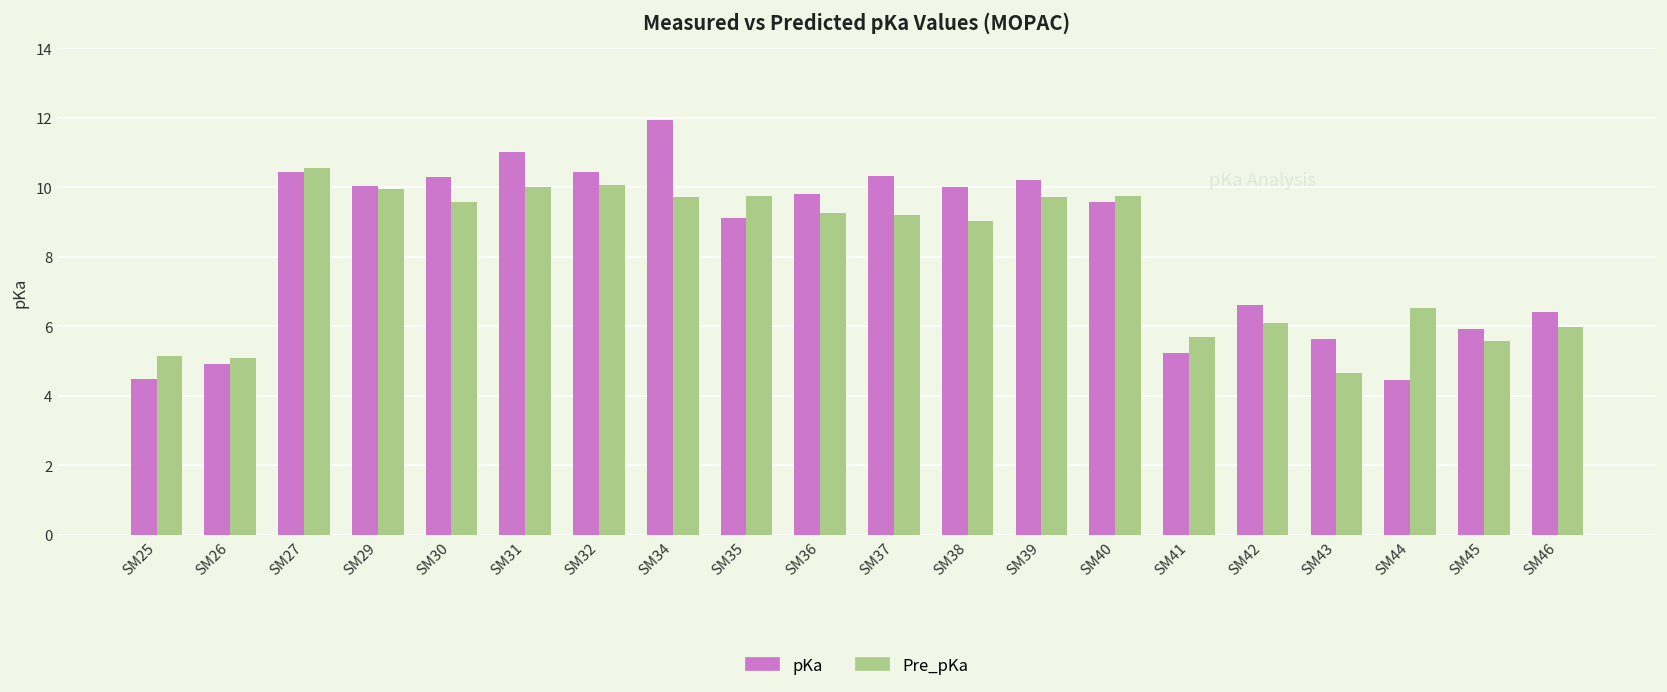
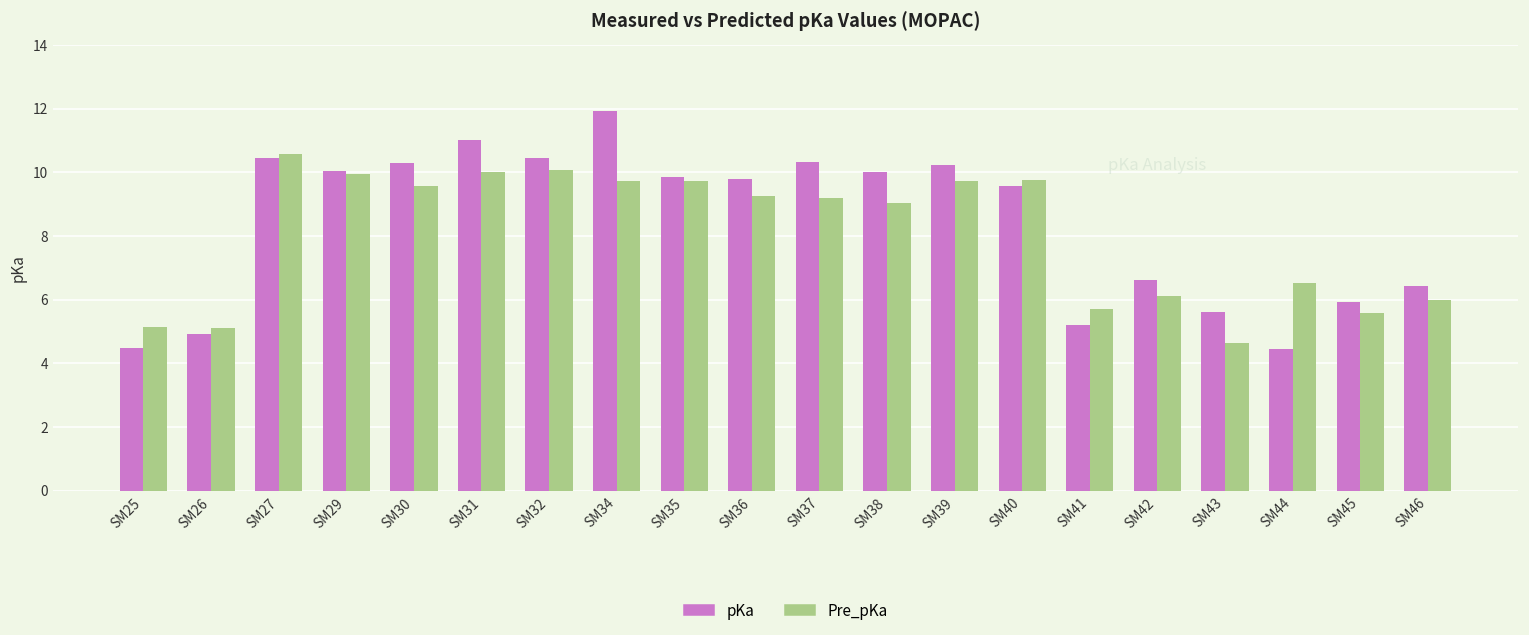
  {
    "pKa": {
      "SM25": 4.5,
      "SM26": 4.9,
      "SM27": 10.5,
      "SM29": 10.1,
      "SM30": 10.3,
      "SM31": 11.0,
      "SM32": 10.5,
      "SM34": 11.9,
-     "SM35": 9.1,
+     "SM35": 9.9,
      "SM36": 9.8,
      "SM37": 10.3,
      "SM38": 10.0,
      "SM39": 10.2,
      "SM40": 9.6,
      "SM41": 5.2,
      "SM42": 6.6,
      "SM43": 5.6,
      "SM44": 4.4,
      "SM45": 5.9,
      "SM46": 6.4
    },
    "Pre_pKa": {
      "SM25": 5.1,
      "SM26": 5.1,
      "SM27": 10.6,
      "SM29": 9.9,
      "SM30": 9.6,
      "SM31": 10.0,
      "SM32": 10.1,
      "SM34": 9.7,
      "SM35": 9.7,
      "SM36": 9.3,
      "SM37": 9.2,
      "SM38": 9.0,
      "SM39": 9.7,
      "SM40": 9.8,
      "SM41": 5.7,
      "SM42": 6.1,
      "SM43": 4.6,
      "SM44": 6.5,
      "SM45": 5.6,
      "SM46": 6.0
    }
  }
